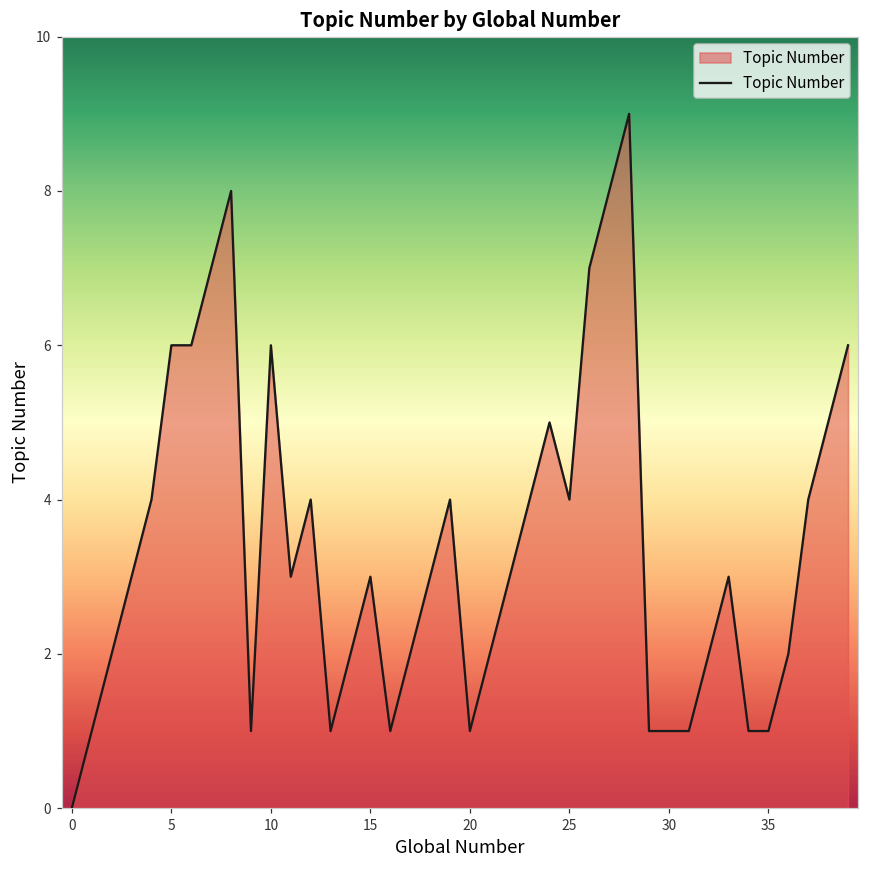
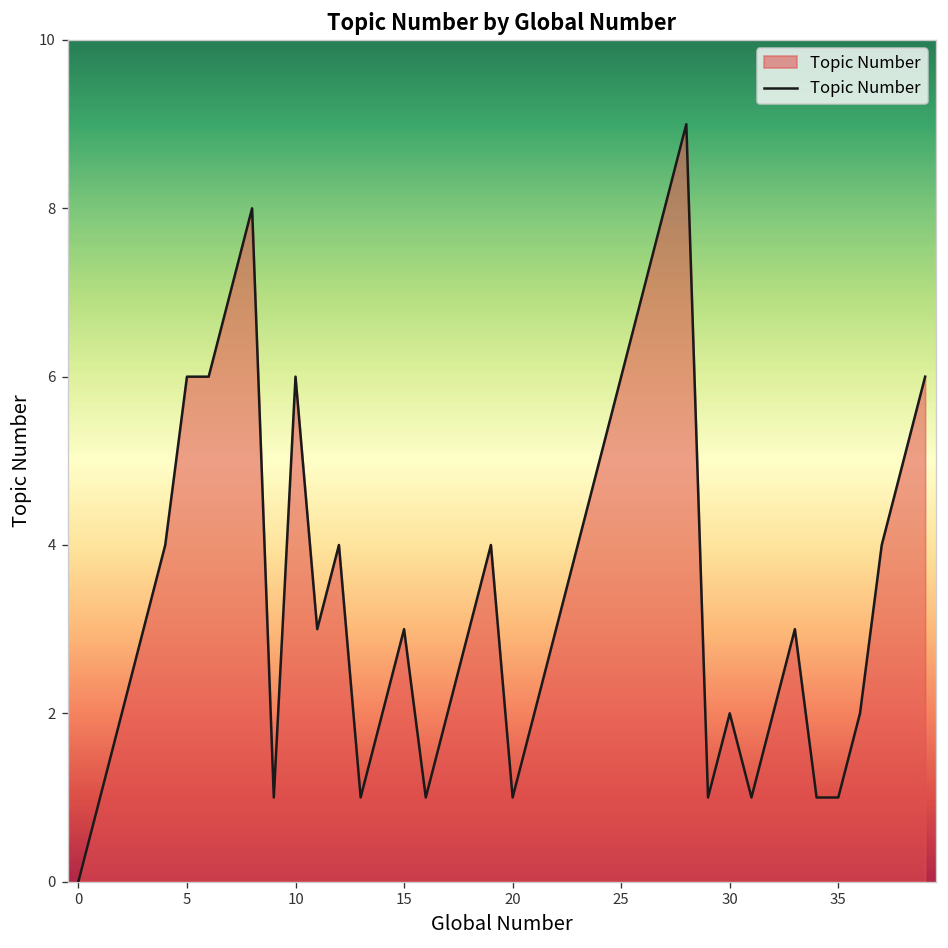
  {
    "0": 0,
    "5": 6,
    "10": 6,
    "15": 3,
    "20": 1,
-   "25": 4,
-   "30": 1,
+   "25": 6,
+   "30": 2,
    "35": 1
  }
